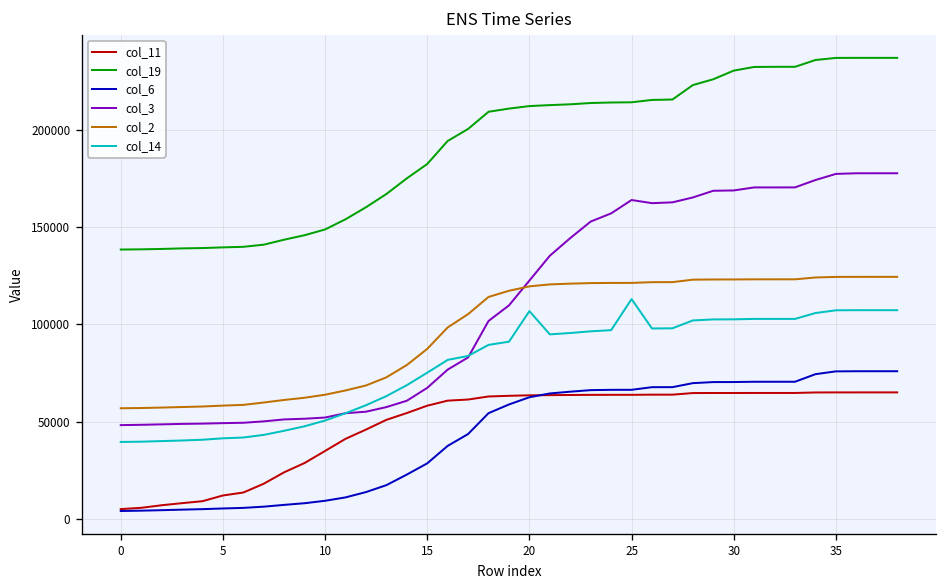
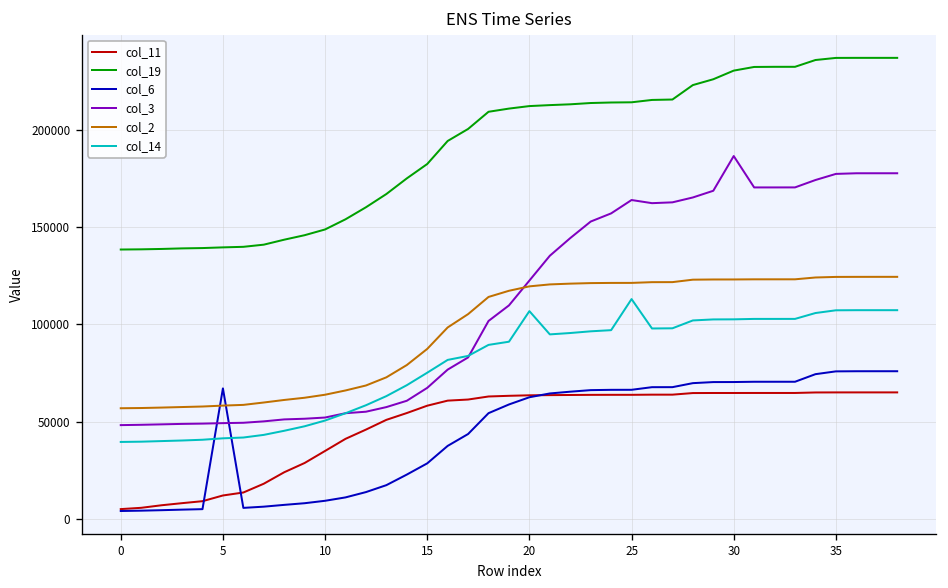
  {
    "col_11": {
      "5": 12000,
      "10": 35000,
      "15": 58000,
      "25": 64000,
      "30": 65000,
      "35": 65000
    },
    "col_19": {
      "0": 138000,
      "5": 140000,
      "10": 149000,
      "15": 182000,
      "20": 212000,
      "25": 214000,
      "30": 230000,
      "35": 237000
    },
    "col_6": {
-     "5": 6000,
+     "5": 67000,
      "10": 9000,
      "15": 29000,
      "25": 66000,
      "30": 70000,
      "35": 76000
    },
    "col_3": {
      "0": 48000,
      "5": 49000,
      "15": 67000,
      "20": 123000,
      "25": 164000,
-     "30": 169000,
+     "30": 186000,
      "35": 177000
    },
    "col_2": {
      "0": 57000,
      "5": 58000,
      "10": 64000,
      "15": 87000,
      "20": 120000,
      "25": 121000,
      "30": 123000,
      "35": 124000
    },
    "col_14": {
      "0": 40000,
      "5": 42000,
      "15": 75000,
      "20": 107000,
      "25": 113000,
      "30": 103000,
      "35": 107000
    }
  }
